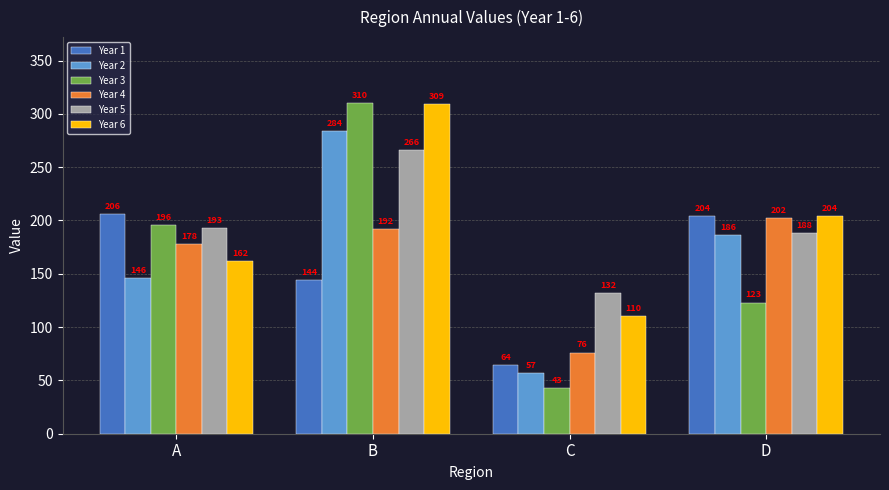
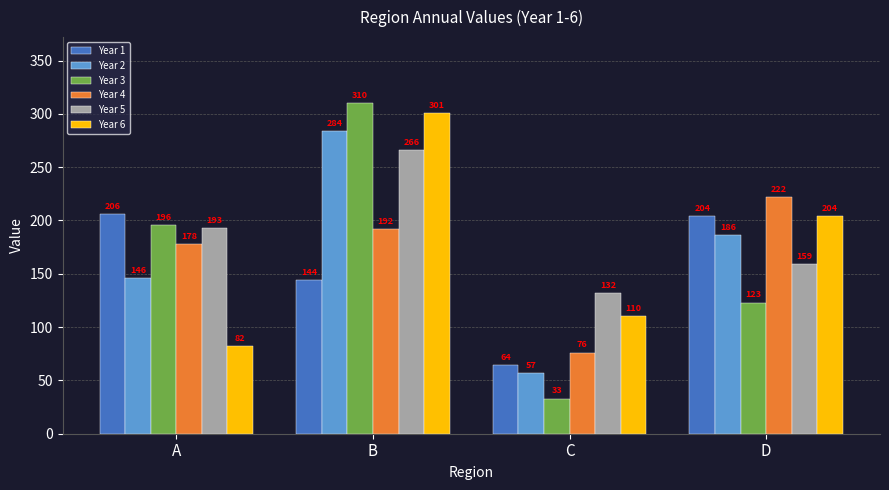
  {
    "Year 3": {
      "A": 196,
      "B": 310,
-     "C": 43,
+     "C": 33,
      "D": 123
    },
    "Year 4": {
      "A": 178,
      "B": 192,
      "C": 76,
-     "D": 202
+     "D": 222
    },
    "Year 5": {
      "A": 193,
      "B": 266,
      "C": 132,
-     "D": 188
+     "D": 159
    },
    "Year 6": {
-     "A": 162,
-     "B": 309,
+     "A": 82,
+     "B": 301,
      "C": 110,
      "D": 204
    }
  }
